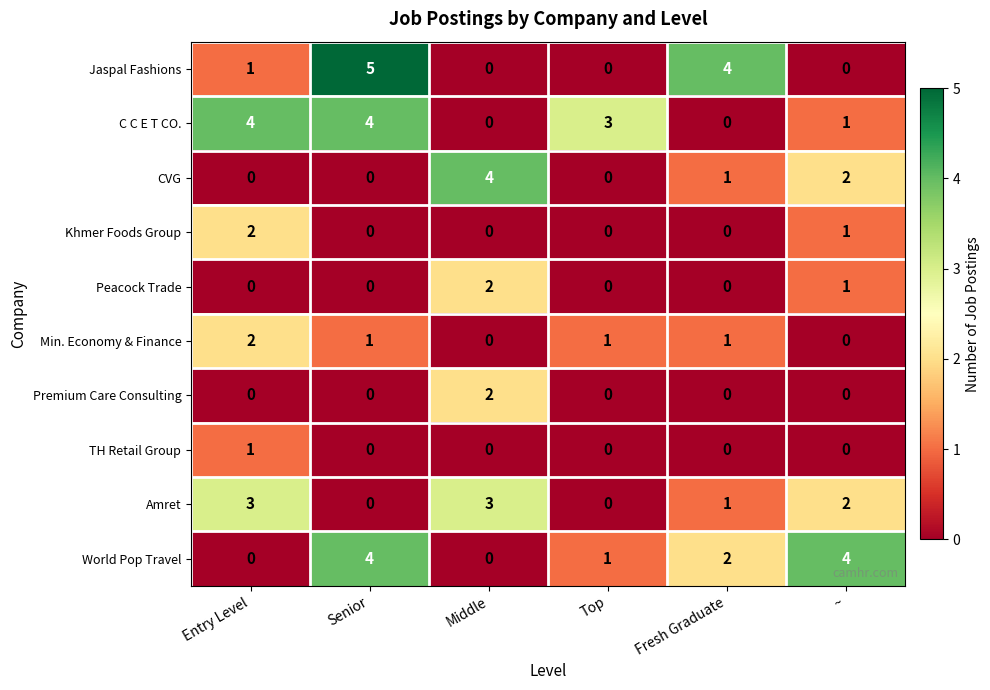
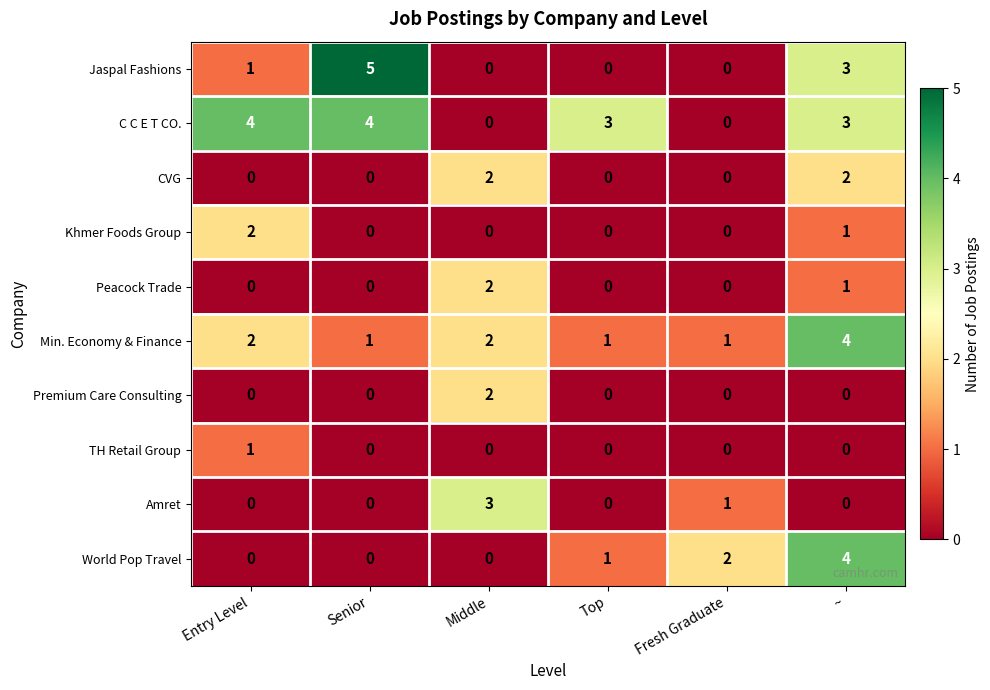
  {
    "Jaspal Fashions": {
      "Entry Level": 1,
      "Senior": 5,
      "Middle": 0,
      "Top": 0,
-     "Fresh Graduate": 4,
-     "~": 0
+     "Fresh Graduate": 0,
+     "~": 3
    },
    "C C E T CO.": {
      "Entry Level": 4,
      "Senior": 4,
      "Middle": 0,
      "Top": 3,
      "Fresh Graduate": 0,
-     "~": 1
+     "~": 3
    },
    "CVG": {
      "Entry Level": 0,
      "Senior": 0,
-     "Middle": 4,
+     "Middle": 2,
      "Top": 0,
-     "Fresh Graduate": 1,
+     "Fresh Graduate": 0,
      "~": 2
    },
    "Khmer Foods Group": {
      "Entry Level": 2,
      "Senior": 0,
      "Middle": 0,
      "Top": 0,
      "Fresh Graduate": 0,
      "~": 1
    },
    "Peacock Trade": {
      "Entry Level": 0,
      "Senior": 0,
      "Middle": 2,
      "Top": 0,
      "Fresh Graduate": 0,
      "~": 1
    },
    "Min. Economy & Finance": {
      "Entry Level": 2,
      "Senior": 1,
-     "Middle": 0,
+     "Middle": 2,
      "Top": 1,
      "Fresh Graduate": 1,
-     "~": 0
+     "~": 4
    },
    "Premium Care Consulting": {
      "Entry Level": 0,
      "Senior": 0,
      "Middle": 2,
      "Top": 0,
      "Fresh Graduate": 0,
      "~": 0
    },
    "TH Retail Group": {
      "Entry Level": 1,
      "Senior": 0,
      "Middle": 0,
      "Top": 0,
      "Fresh Graduate": 0,
      "~": 0
    },
    "Amret": {
-     "Entry Level": 3,
+     "Entry Level": 0,
      "Senior": 0,
      "Middle": 3,
      "Top": 0,
      "Fresh Graduate": 1,
-     "~": 2
+     "~": 0
    },
    "World Pop Travel": {
      "Entry Level": 0,
-     "Senior": 4,
+     "Senior": 0,
      "Middle": 0,
      "Top": 1,
      "Fresh Graduate": 2,
      "~": 4
    }
  }
